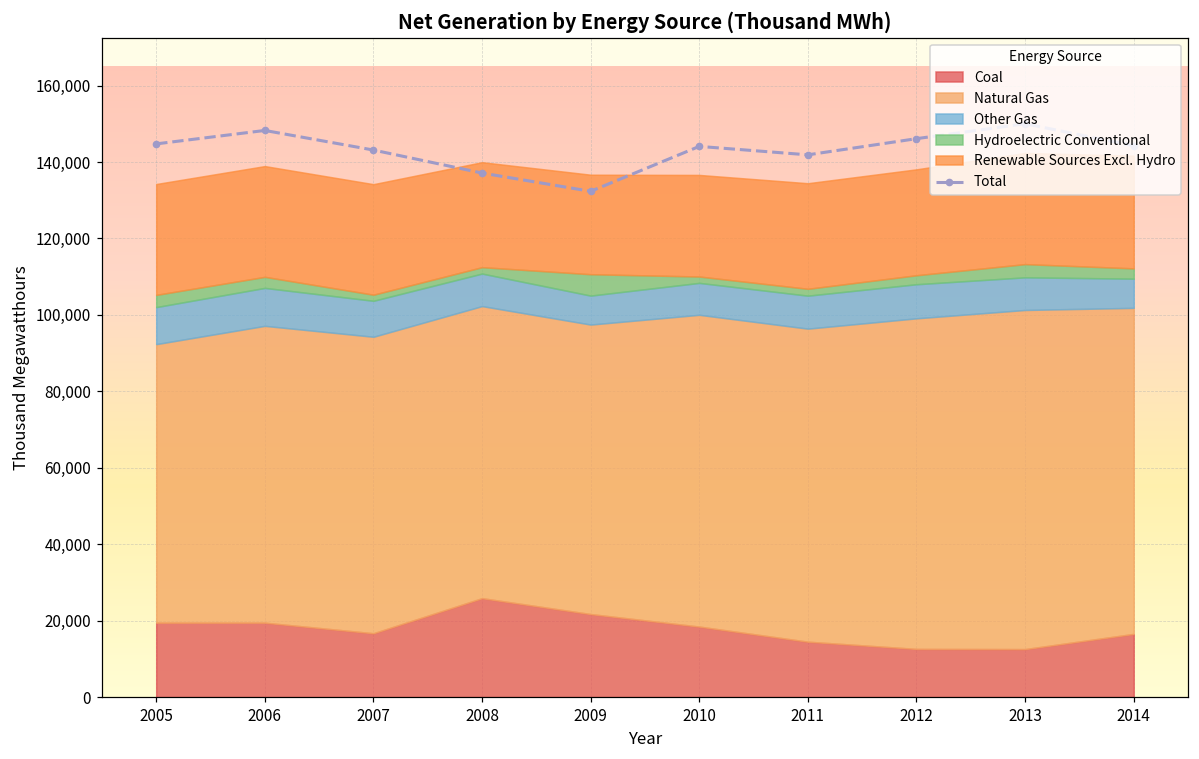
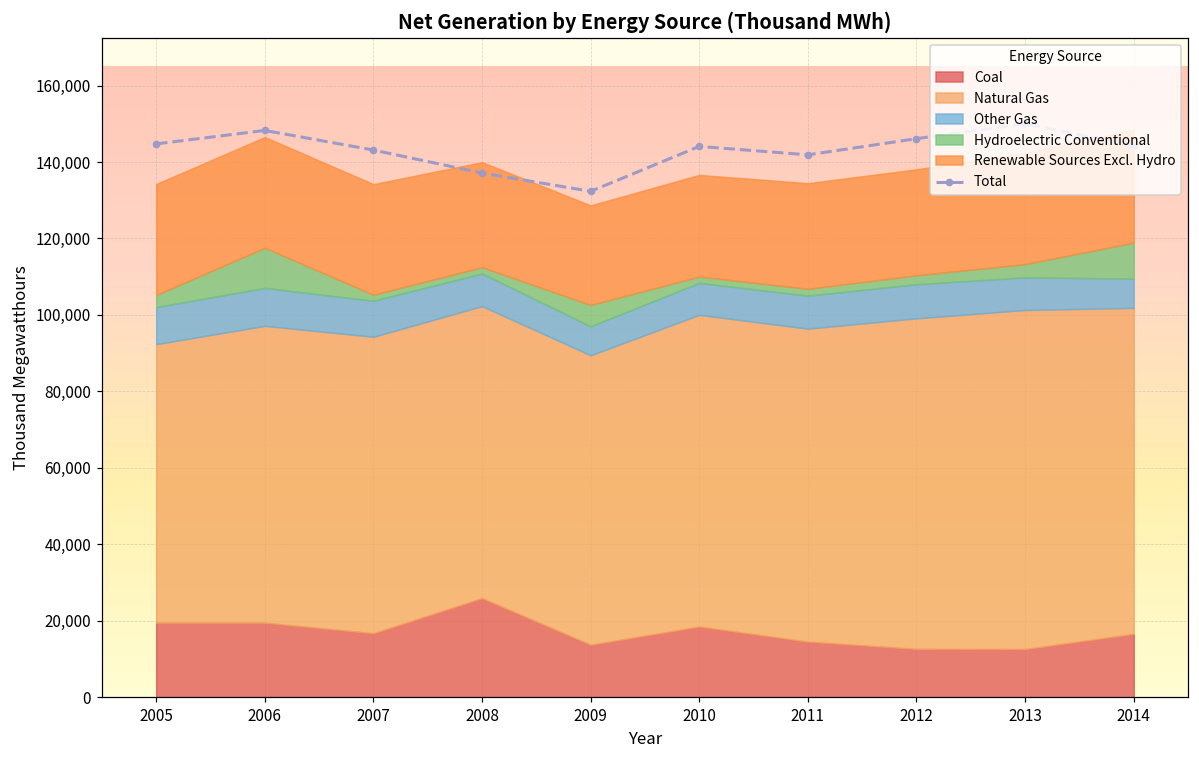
  {
    "Coal": {
      "2005": "19,000",
      "2006": "19,000",
      "2007": "17,000",
      "2008": "26,000",
-     "2009": "22,000",
+     "2009": "14,000",
      "2010": "18,000",
      "2011": "14,000",
      "2012": "13,000",
      "2013": "13,000",
      "2014": "17,000"
    },
    "Hydroelectric Conventional": {
      "2005": "3,000",
-     "2006": "3,000",
+     "2006": "10,000",
      "2007": "2,000",
      "2008": "2,000",
      "2009": "6,000",
      "2010": "2,000",
      "2011": "2,000",
      "2012": "2,000",
      "2013": "3,000",
-     "2014": "3,000"
+     "2014": "9,000"
    }
  }
